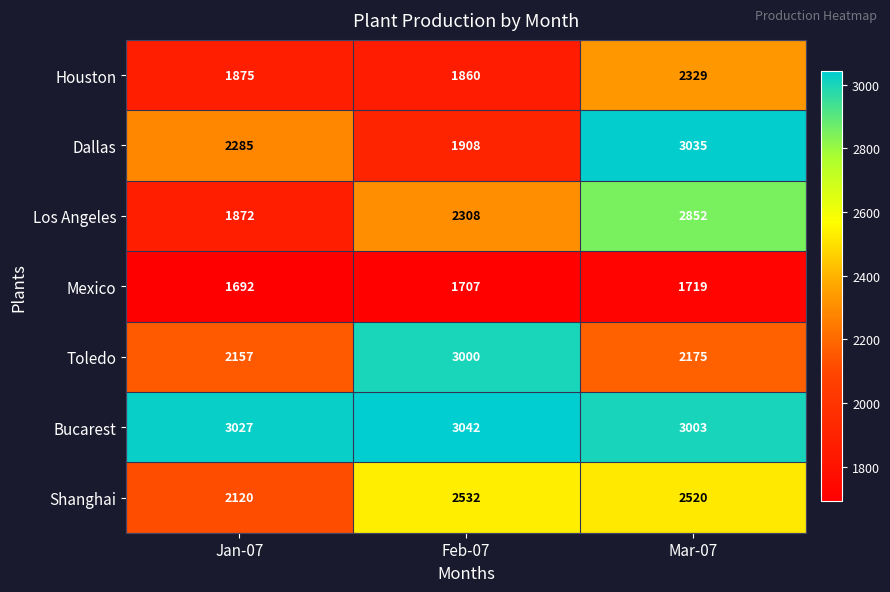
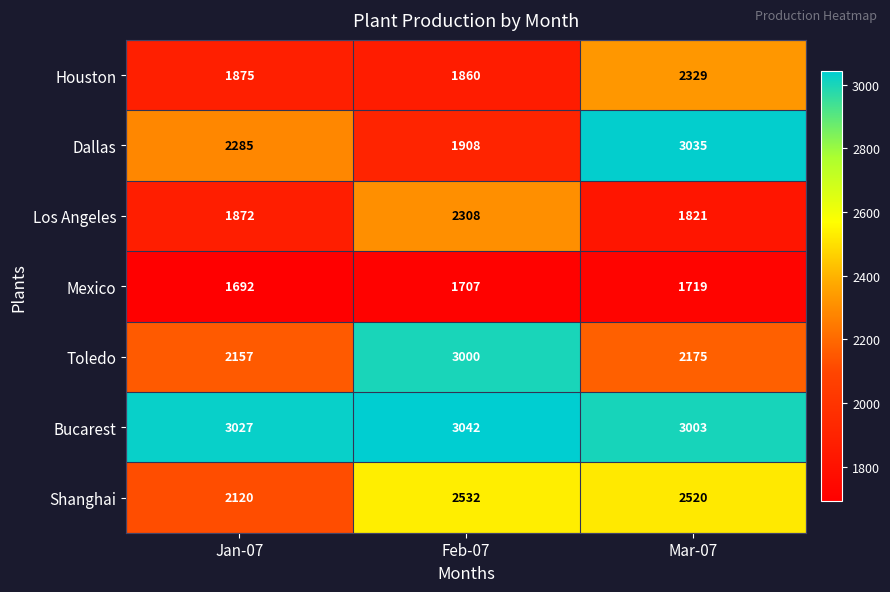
  {
    "Houston": {
      "Jan-07": 1875,
      "Feb-07": 1860,
      "Mar-07": 2329
    },
    "Dallas": {
      "Jan-07": 2285,
      "Feb-07": 1908,
      "Mar-07": 3035
    },
    "Los Angeles": {
      "Jan-07": 1872,
      "Feb-07": 2308,
-     "Mar-07": 2852
+     "Mar-07": 1821
    },
    "Mexico": {
      "Jan-07": 1692,
      "Feb-07": 1707,
      "Mar-07": 1719
    },
    "Toledo": {
      "Jan-07": 2157,
      "Feb-07": 3000,
      "Mar-07": 2175
    },
    "Bucarest": {
      "Jan-07": 3027,
      "Feb-07": 3042,
      "Mar-07": 3003
    },
    "Shanghai": {
      "Jan-07": 2120,
      "Feb-07": 2532,
      "Mar-07": 2520
    }
  }
